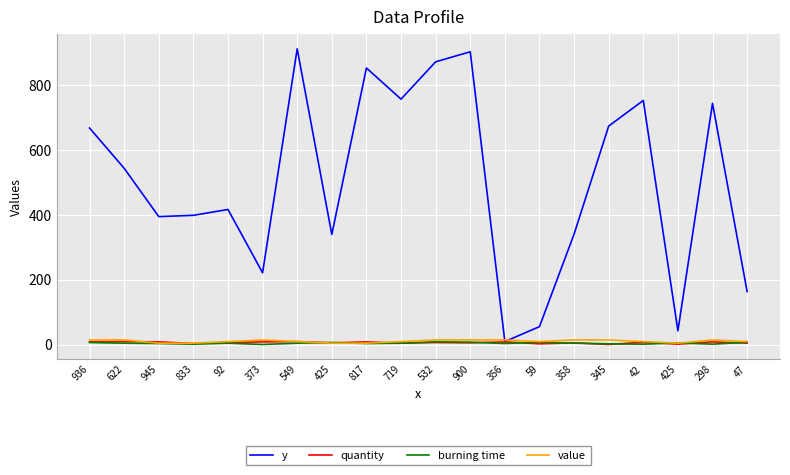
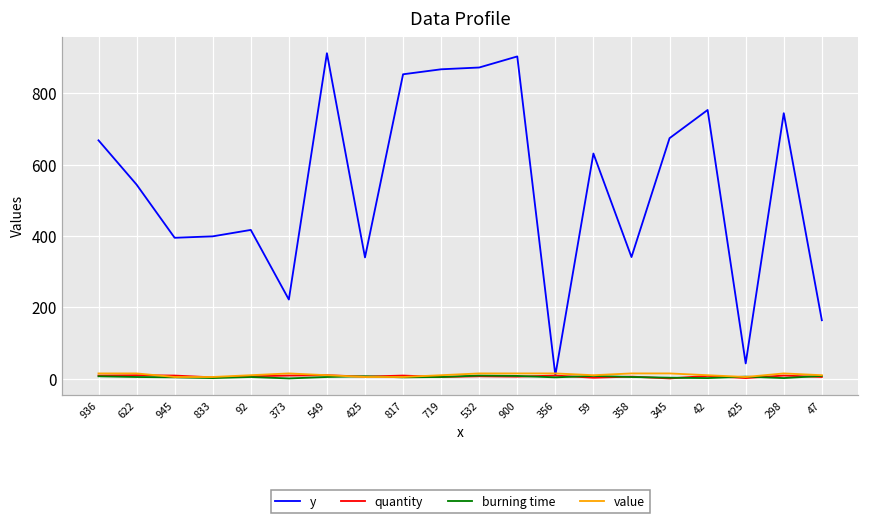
  {
    "y": {
      "936": 670,
      "622": 540,
      "945": 400,
      "833": 400,
      "92": 420,
      "373": 220,
      "549": 910,
      "817": 850,
-     "719": 760,
+     "719": 870,
      "532": 870,
      "900": 900,
-     "59": 60,
+     "59": 630,
      "358": 340,
      "345": 670,
      "42": 750,
      "298": 740,
      "47": 160
    },
    "burning time": {
      "373": 0
    },
    "value": {
      "358": 20,
      "345": 20
    }
  }
